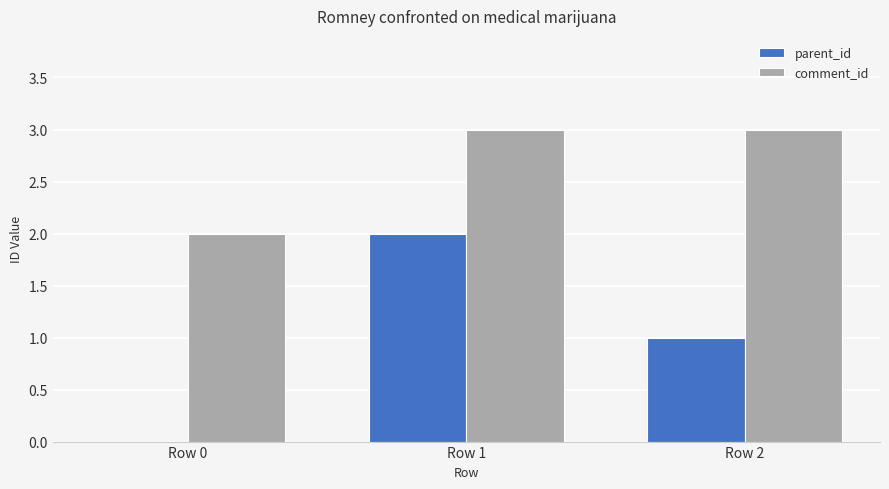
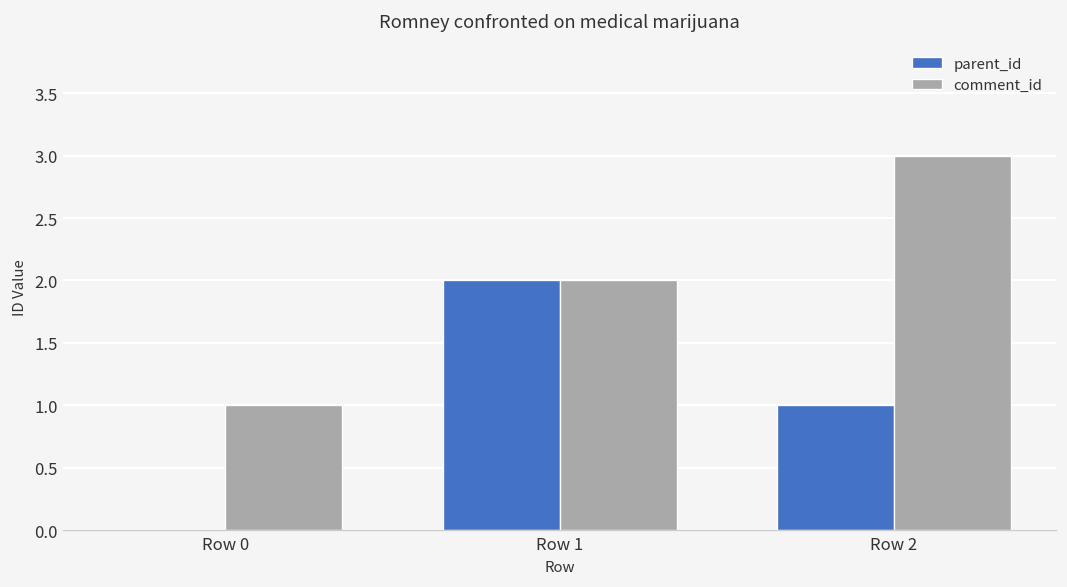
  {
    "parent_id": {
      "Row 0": 0,
      "Row 1": 2,
      "Row 2": 1
    },
    "comment_id": {
-     "Row 0": 2,
-     "Row 1": 3,
+     "Row 0": 1,
+     "Row 1": 2,
      "Row 2": 3
    }
  }
